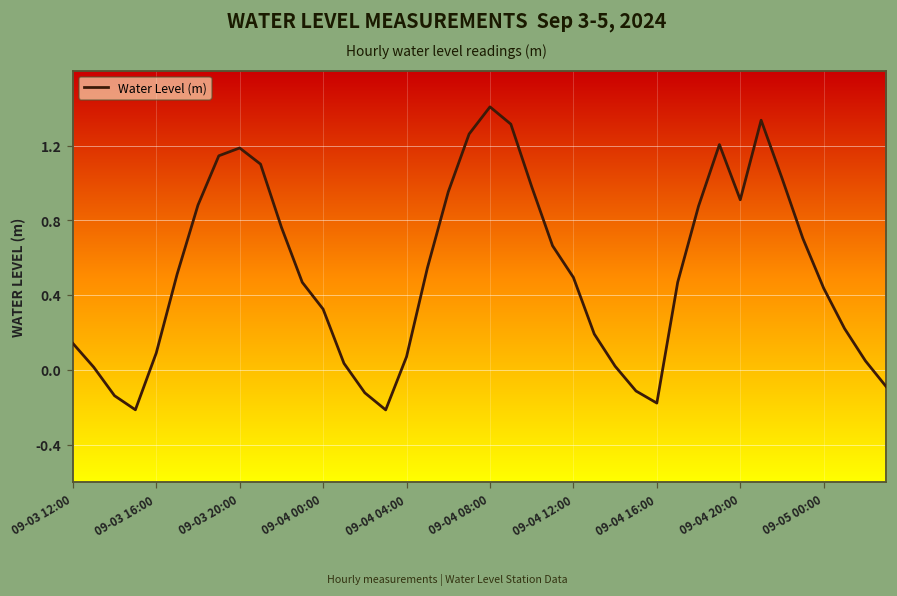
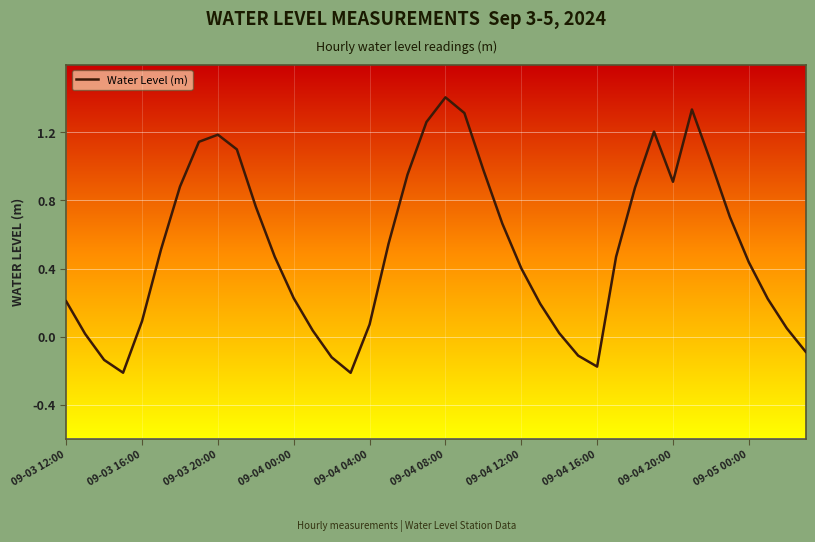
  {
-   "09-03 12:00": 0.14,
+   "09-03 12:00": 0.21,
    "09-03 16:00": 0.09,
    "09-03 20:00": 1.19,
-   "09-04 00:00": 0.33,
+   "09-04 00:00": 0.22,
    "09-04 04:00": 0.07,
    "09-04 08:00": 1.41,
-   "09-04 12:00": 0.49,
+   "09-04 12:00": 0.40,
    "09-04 16:00": -0.18,
    "09-04 20:00": 0.91,
    "09-05 00:00": 0.44
  }
